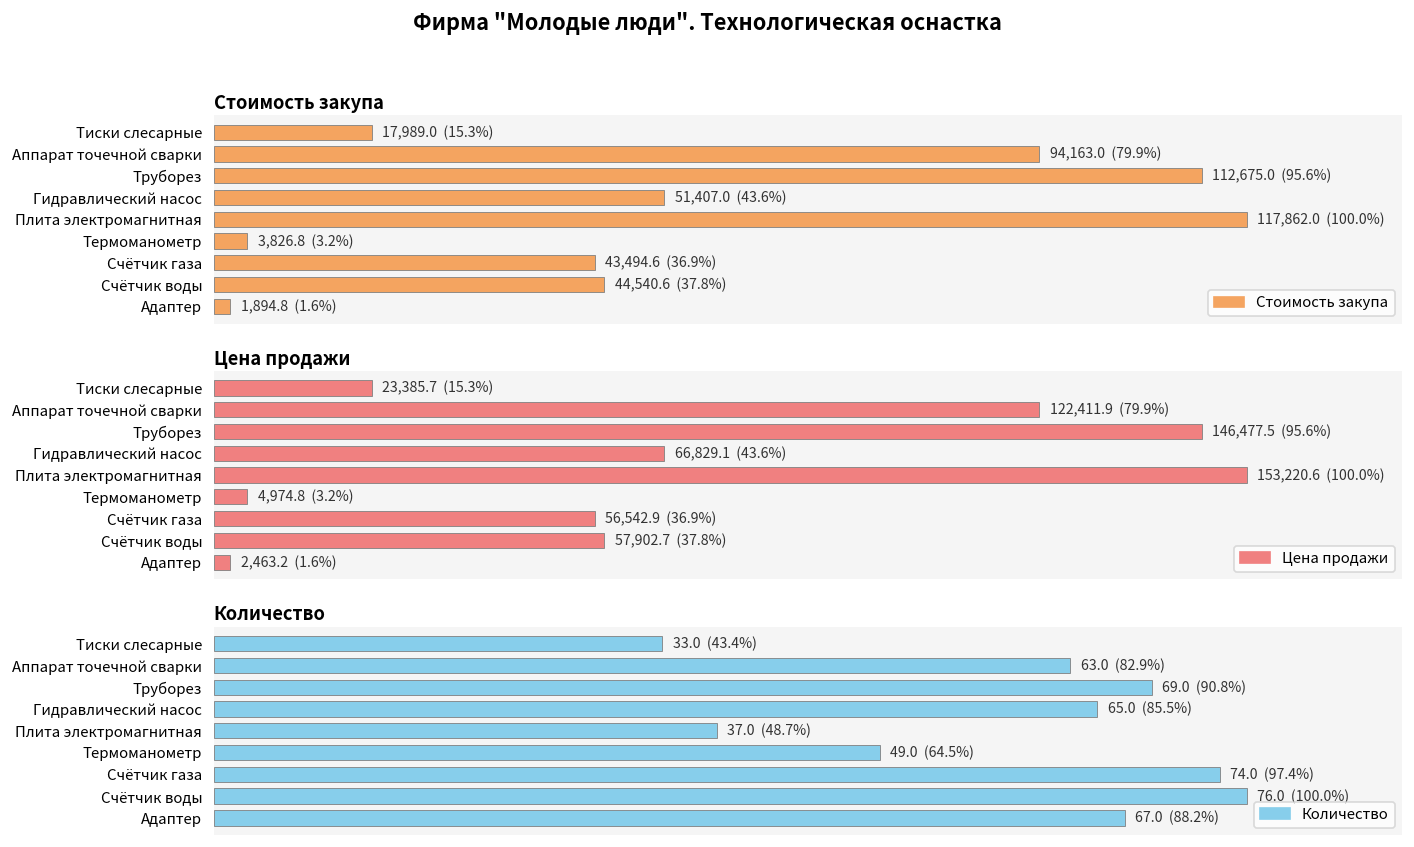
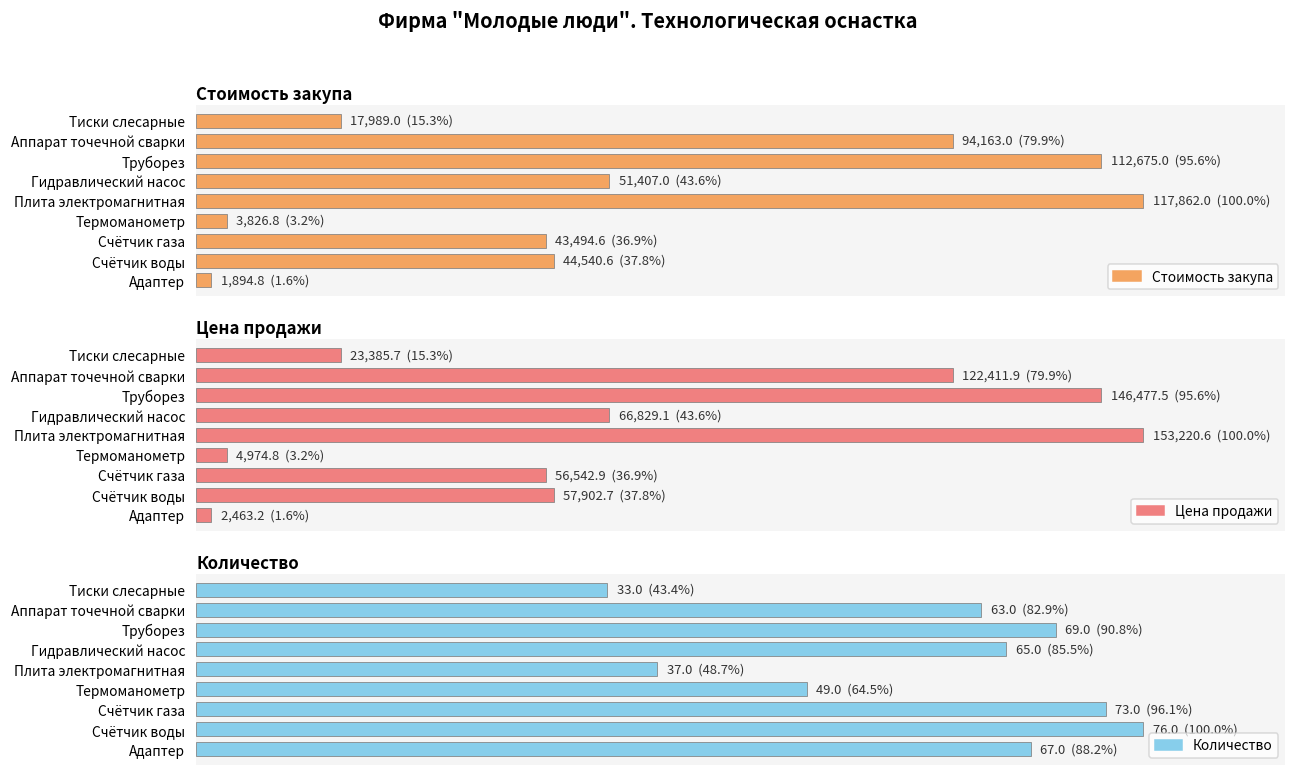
  {
    "Стоимость закупа": {
      "Тиски слесарные": "(15.3%)",
      "Аппарат точечной сварки": "(79.9%)",
      "Труборез": "(95.6%)",
      "Гидравлический насос": "(43.6%)",
      "Плита электромагнитная": "(100.0%)",
      "Термоманометр": "(3.2%)",
      "Счётчик газа": "(36.9%)",
      "Счётчик воды": "(37.8%)",
      "Адаптер": "(1.6%)"
    },
    "Цена продажи": {
      "Тиски слесарные": "(15.3%)",
      "Аппарат точечной сварки": "(79.9%)",
      "Труборез": "(95.6%)",
      "Гидравлический насос": "(43.6%)",
      "Плита электромагнитная": "(100.0%)",
      "Термоманометр": "(3.2%)",
      "Счётчик газа": "(36.9%)",
      "Счётчик воды": "(37.8%)",
      "Адаптер": "(1.6%)"
    },
    "Количество": {
      "Тиски слесарные": "(43.4%)",
      "Аппарат точечной сварки": "(82.9%)",
      "Труборез": "(90.8%)",
      "Гидравлический насос": "(85.5%)",
      "Плита электромагнитная": "(48.7%)",
      "Термоманометр": "(64.5%)",
-     "Счётчик газа": "74.0 (97.4%)",
+     "Счётчик газа": "73.0 (96.1%)",
      "Адаптер": "(88.2%)"
    }
  }
